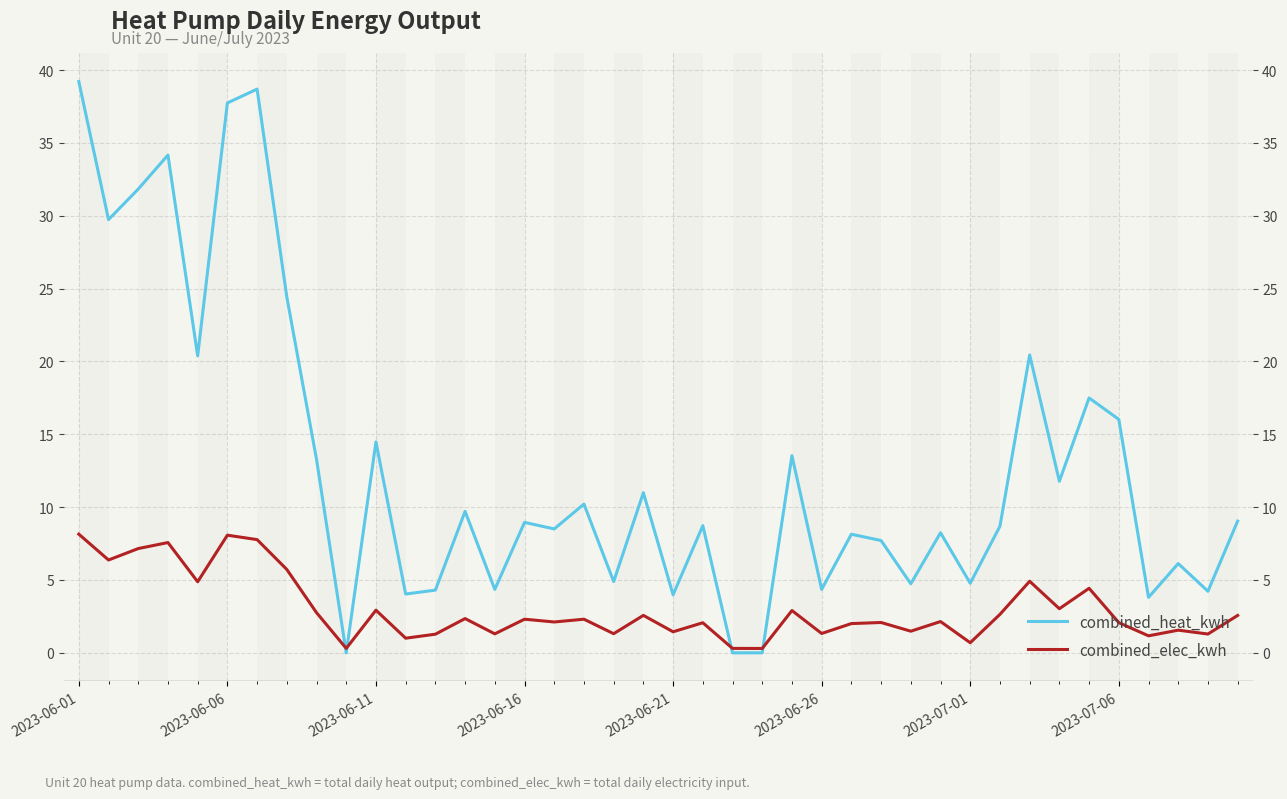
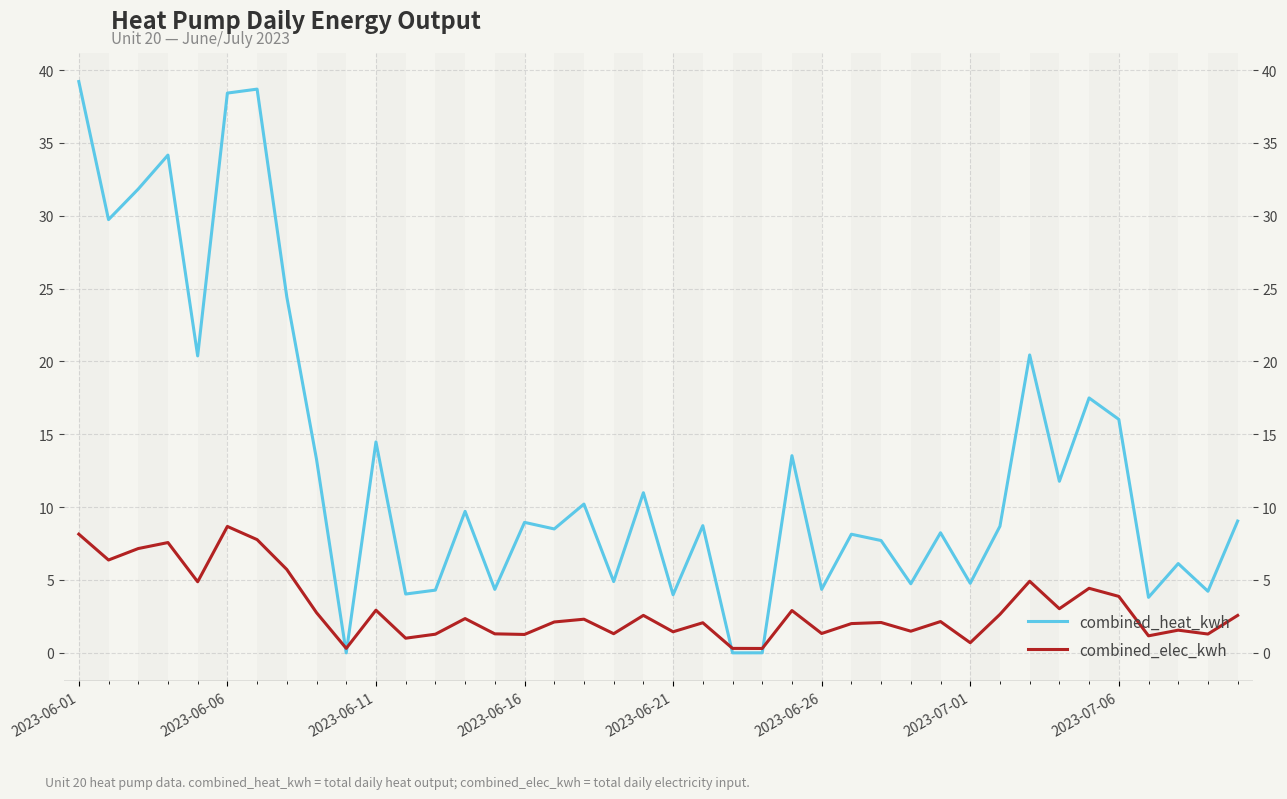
  {
    "combined_heat_kwh": {
      "2023-06-01": 39.2,
-     "2023-06-06": 37.7,
+     "2023-06-06": 38.4,
      "2023-06-11": 14.5,
      "2023-06-16": 8.9,
      "2023-06-21": 4.0,
      "2023-06-26": 4.3,
      "2023-07-01": 4.8,
      "2023-07-06": 16.0
    },
    "combined_elec_kwh": {
      "2023-06-01": 8.1,
-     "2023-06-06": 8.1,
+     "2023-06-06": 8.7,
      "2023-06-11": 2.9,
-     "2023-06-16": 2.3,
+     "2023-06-16": 1.3,
      "2023-06-21": 1.4,
      "2023-06-26": 1.3,
      "2023-07-01": 0.7,
-     "2023-07-06": 2.1
+     "2023-07-06": 3.9
    }
  }
